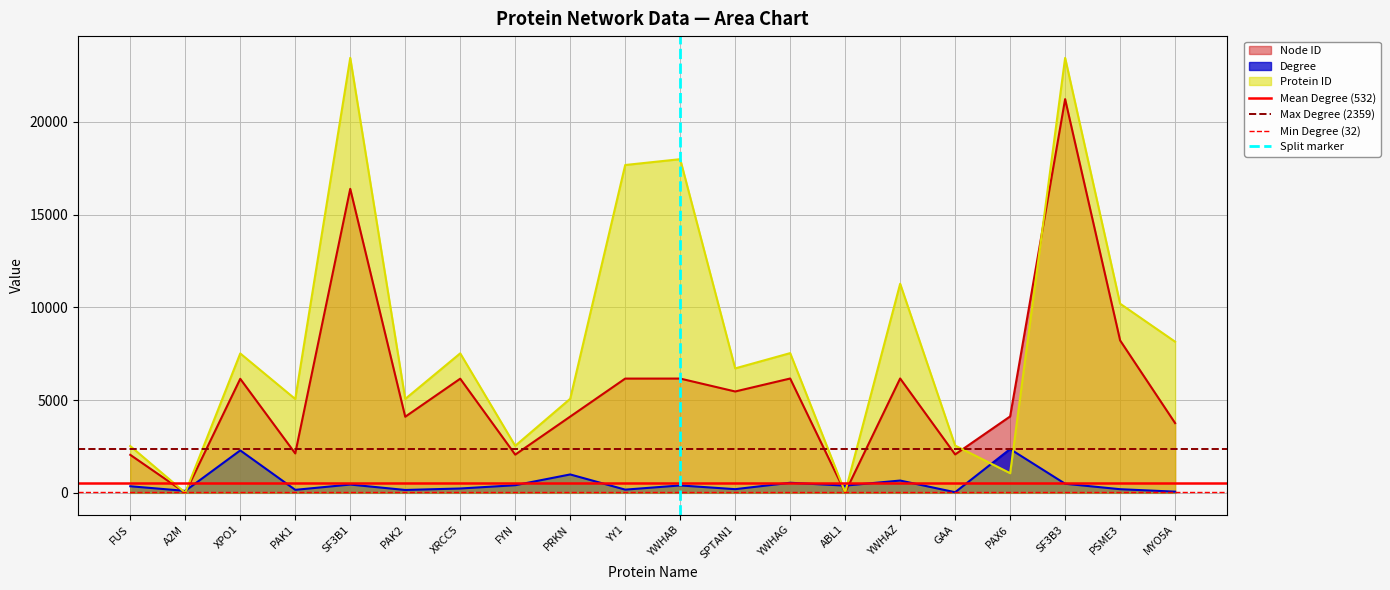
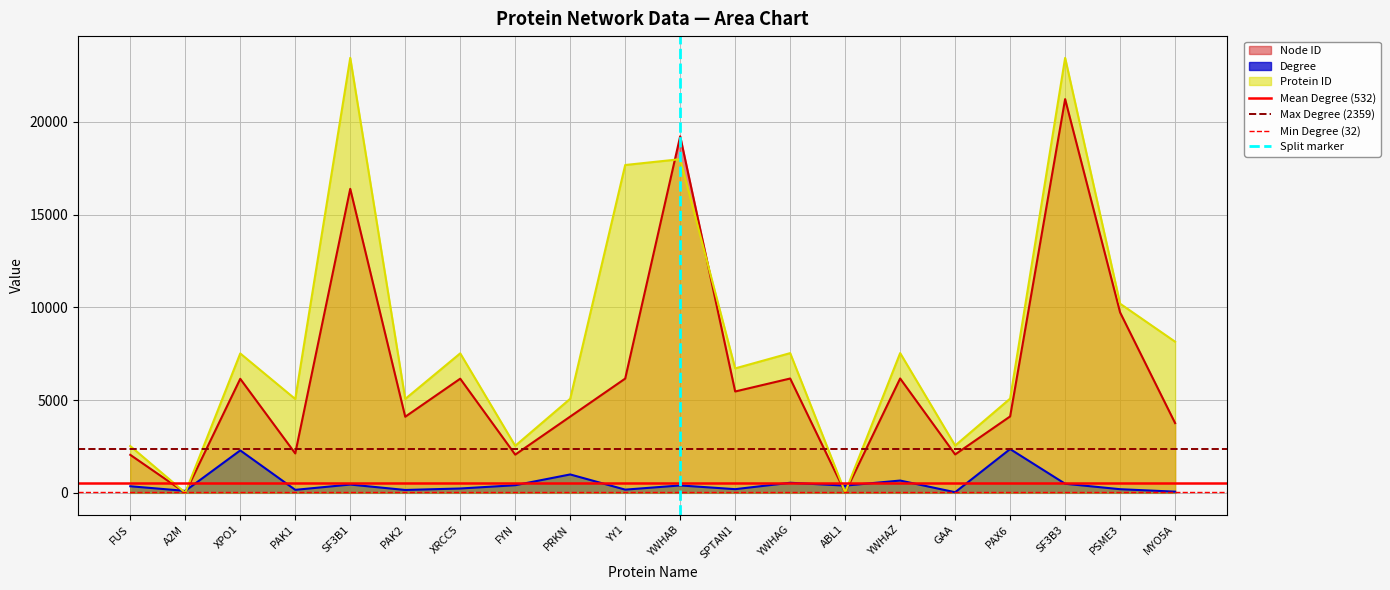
  {
    "Node ID": {
      "FUS": 2000,
      "XPO1": 6100,
      "PAK1": 2100,
      "SF3B1": 16400,
      "PAK2": 4100,
      "XRCC5": 6200,
      "FYN": 2100,
      "PRKN": 4100,
      "YY1": 6200,
-     "YWHAB": 6200,
+     "YWHAB": 19200,
      "SPTAN1": 5500,
      "YWHAG": 6200,
      "YWHAZ": 6200,
      "GAA": 2100,
      "PAX6": 4100,
      "SF3B3": 21200,
-     "PSME3": 8200,
+     "PSME3": 9700,
      "MYO5A": 3800
    },
    "Degree": {
      "FUS": 400,
      "XPO1": 2300,
      "PAK1": 200,
      "SF3B1": 400,
      "PAK2": 200,
      "XRCC5": 200,
      "FYN": 400,
      "PRKN": 1000,
      "YY1": 200,
      "YWHAB": 400,
      "SPTAN1": 200,
      "YWHAG": 500,
      "ABL1": 400,
      "YWHAZ": 700,
      "GAA": 0,
      "PAX6": 2400,
      "SF3B3": 500,
      "PSME3": 200,
      "MYO5A": 100
    },
    "Protein ID": {
      "FUS": 2500,
      "XPO1": 7500,
      "PAK1": 5100,
      "SF3B1": 23500,
      "PAK2": 5100,
      "XRCC5": 7500,
      "FYN": 2500,
      "PRKN": 5100,
      "YY1": 17700,
      "YWHAB": 18000,
      "SPTAN1": 6700,
      "YWHAG": 7500,
-     "YWHAZ": 11300,
+     "YWHAZ": 7500,
      "GAA": 2500,
-     "PAX6": 1100,
+     "PAX6": 5100,
      "SF3B3": 23500,
      "PSME3": 10200,
      "MYO5A": 8100
    }
  }
